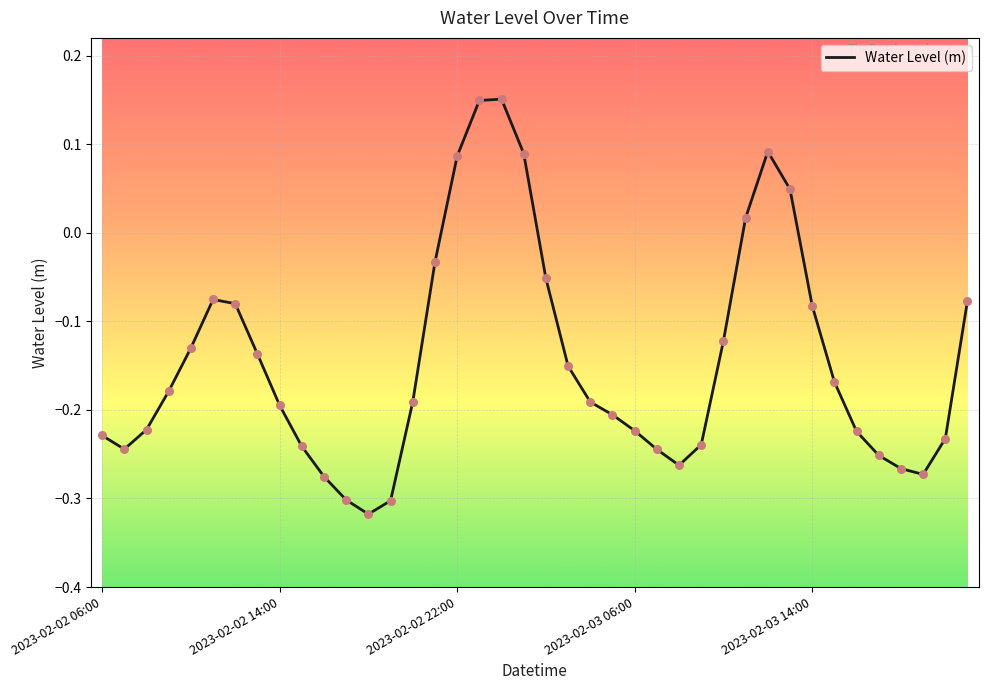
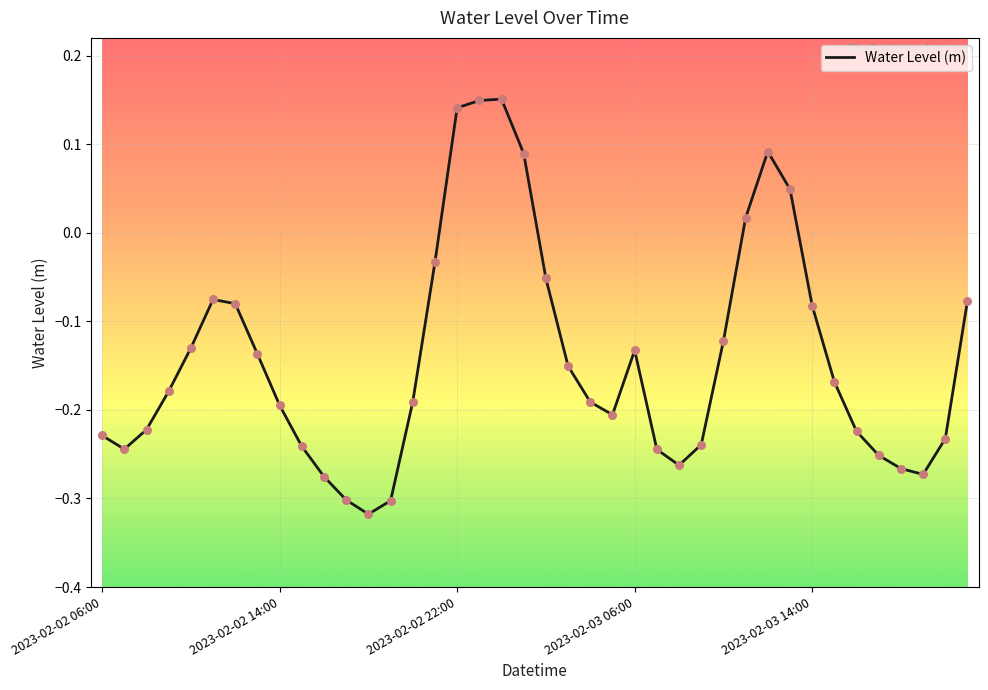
  {
    "2023-02-02 06:00": -0.23,
    "2023-02-02 14:00": -0.19,
-   "2023-02-02 22:00": 0.09,
-   "2023-02-03 06:00": -0.22,
+   "2023-02-02 22:00": 0.14,
+   "2023-02-03 06:00": -0.13,
    "2023-02-03 14:00": -0.08
  }
